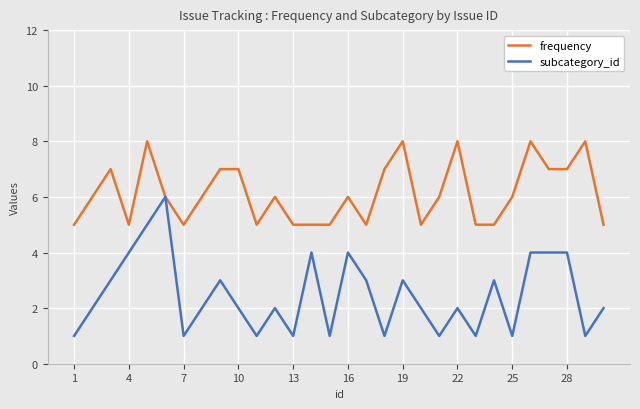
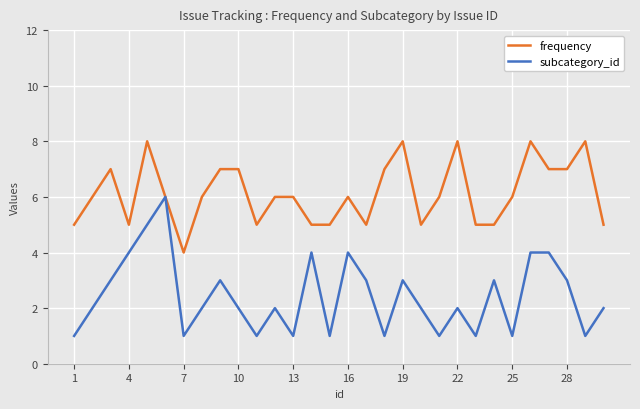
  {
    "frequency": {
      "1": 5,
      "4": 5,
-     "7": 5,
+     "7": 4,
      "10": 7,
-     "13": 5,
+     "13": 6,
      "16": 6,
      "19": 8,
      "22": 8,
      "25": 6,
      "28": 7
    },
    "subcategory_id": {
      "1": 1,
      "4": 4,
      "7": 1,
      "10": 2,
      "13": 1,
      "16": 4,
      "19": 3,
      "22": 2,
      "25": 1,
-     "28": 4
+     "28": 3
    }
  }
